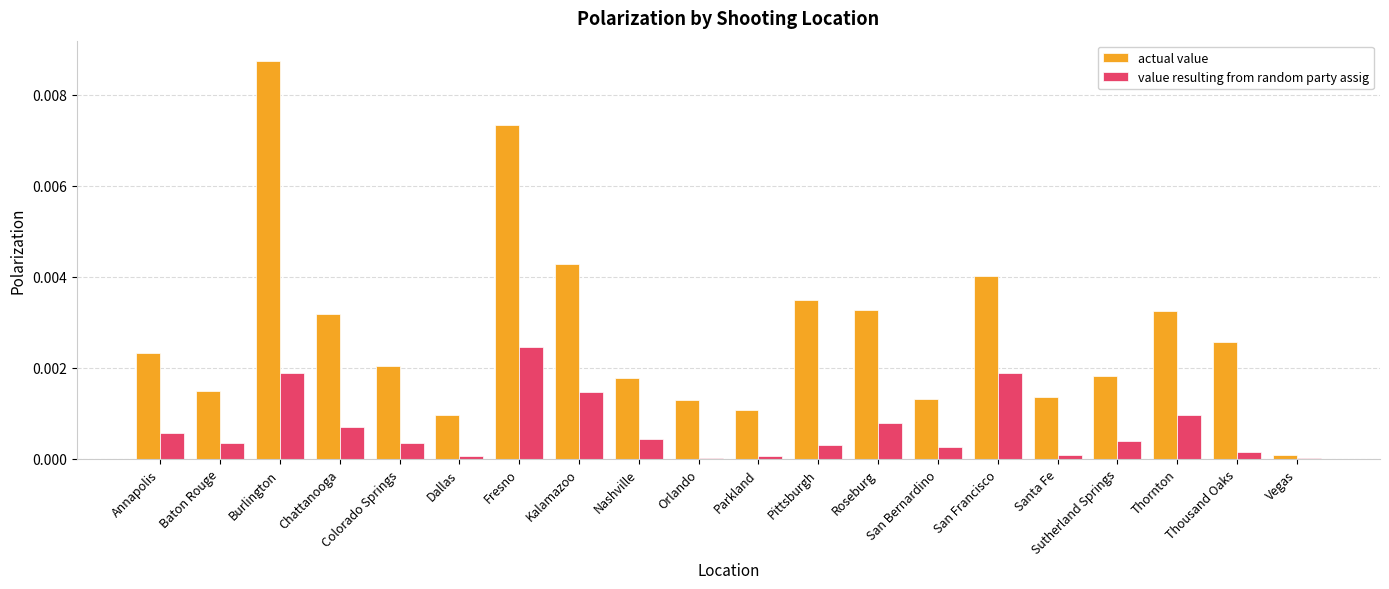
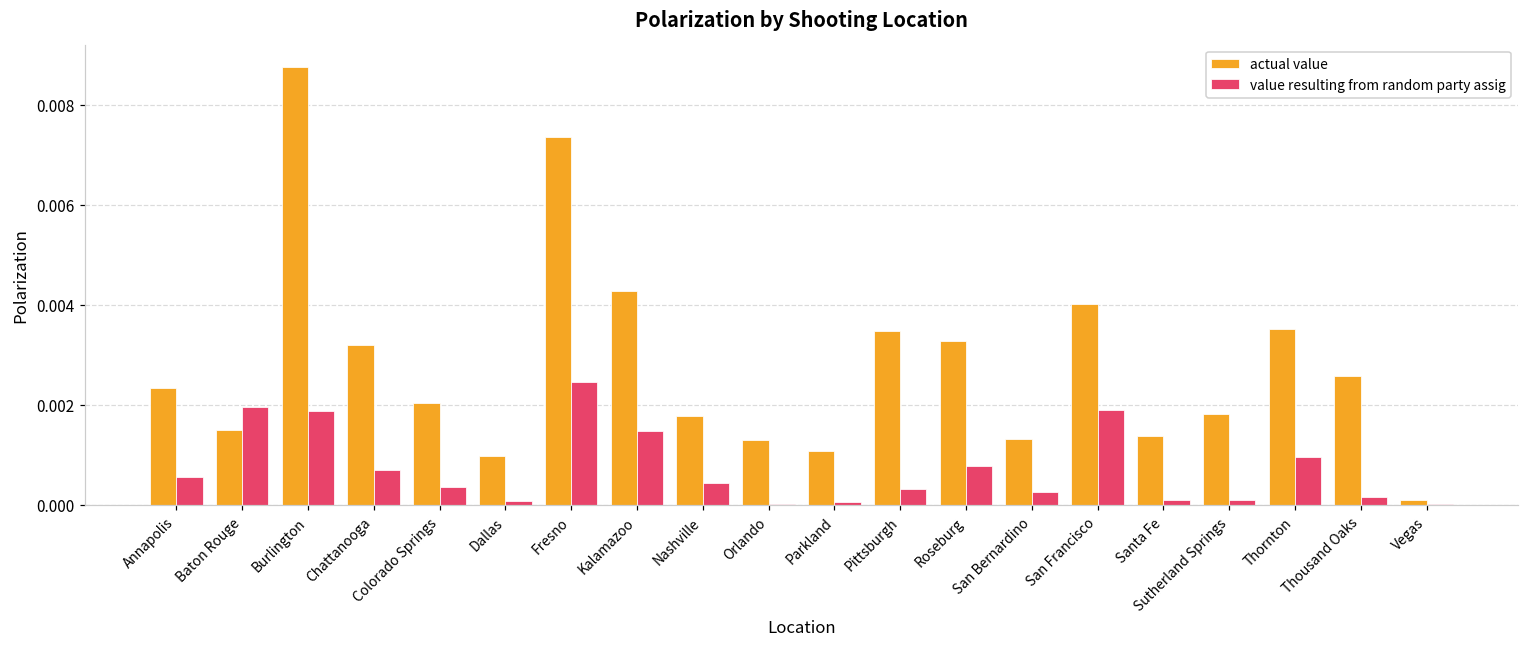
  {
    "actual value": {
      "Annapolis": 0.0023,
      "Baton Rouge": 0.0015,
      "Burlington": 0.0088,
      "Chattanooga": 0.0032,
      "Colorado Springs": 0.0020,
      "Dallas": 0.0010,
      "Fresno": 0.0073,
      "Kalamazoo": 0.0043,
      "Nashville": 0.0018,
      "Orlando": 0.0013,
      "Parkland": 0.0011,
      "Pittsburgh": 0.0035,
      "Roseburg": 0.0033,
      "San Bernardino": 0.0013,
      "San Francisco": 0.0040,
      "Santa Fe": 0.0014,
      "Sutherland Springs": 0.0018,
-     "Thornton": 0.0032,
+     "Thornton": 0.0035,
      "Thousand Oaks": 0.0026,
      "Vegas": 0.0001
    },
    "value resulting from random party assig": {
      "Annapolis": 0.0006,
-     "Baton Rouge": 0.0003,
+     "Baton Rouge": 0.0019,
      "Burlington": 0.0019,
      "Chattanooga": 0.0007,
      "Colorado Springs": 0.0004,
      "Dallas": 0.0001,
      "Fresno": 0.0024,
      "Kalamazoo": 0.0015,
      "Nashville": 0.0004,
      "Parkland": 0.0001,
      "Pittsburgh": 0.0003,
      "Roseburg": 0.0008,
      "San Bernardino": 0.0002,
      "San Francisco": 0.0019,
      "Santa Fe": 0.0001,
-     "Sutherland Springs": 0.0004,
+     "Sutherland Springs": 0.0001,
      "Thornton": 0.0010,
      "Thousand Oaks": 0.0002
    }
  }
